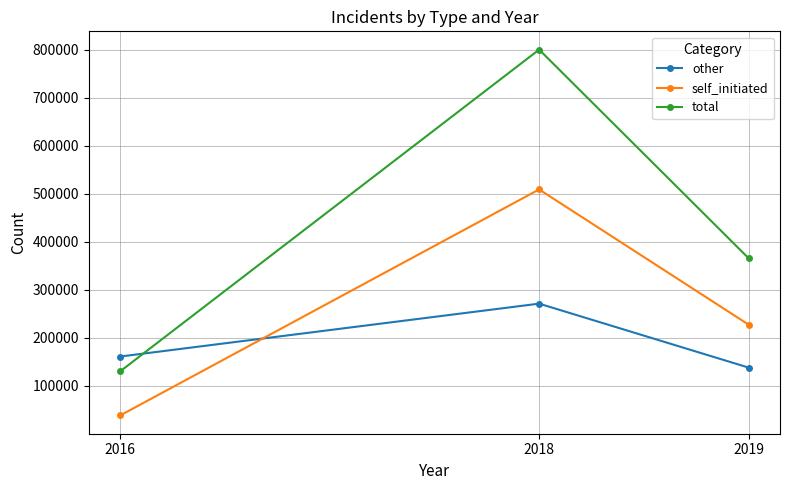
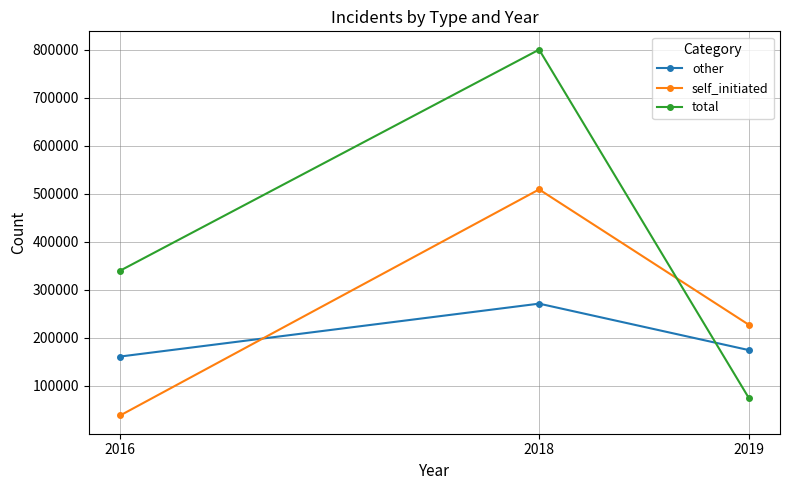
  {
    "other": {
      "2016": 160000,
      "2018": 270000,
-     "2019": 140000
+     "2019": 170000
    },
    "self_initiated": {
      "2016": 40000,
      "2018": 510000,
      "2019": 230000
    },
    "total": {
-     "2016": 130000,
+     "2016": 340000,
      "2018": 800000,
-     "2019": 370000
+     "2019": 80000
    }
  }
